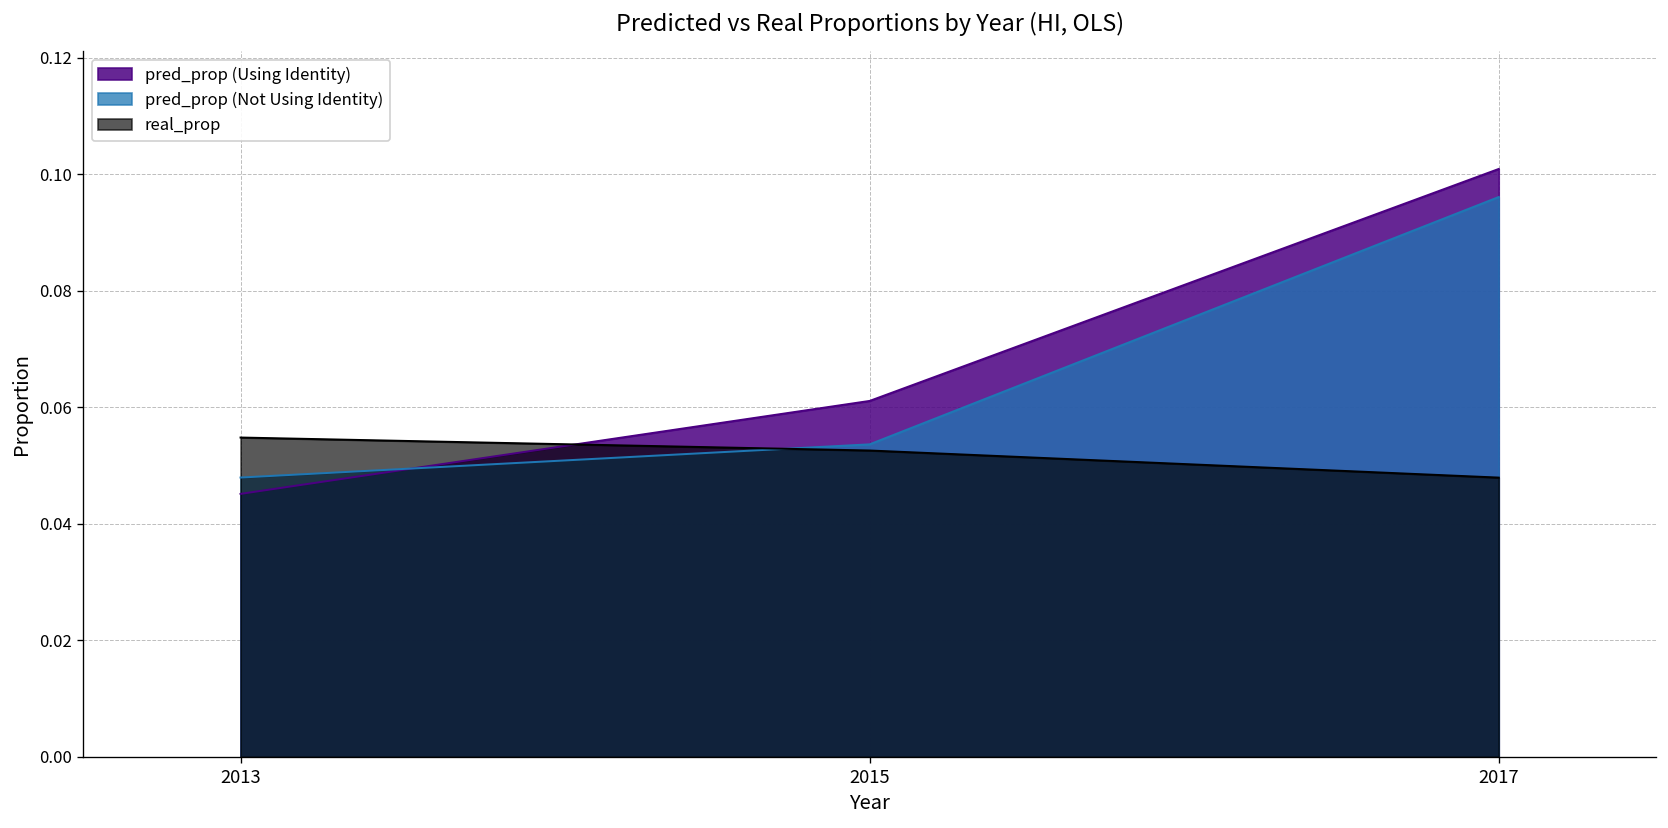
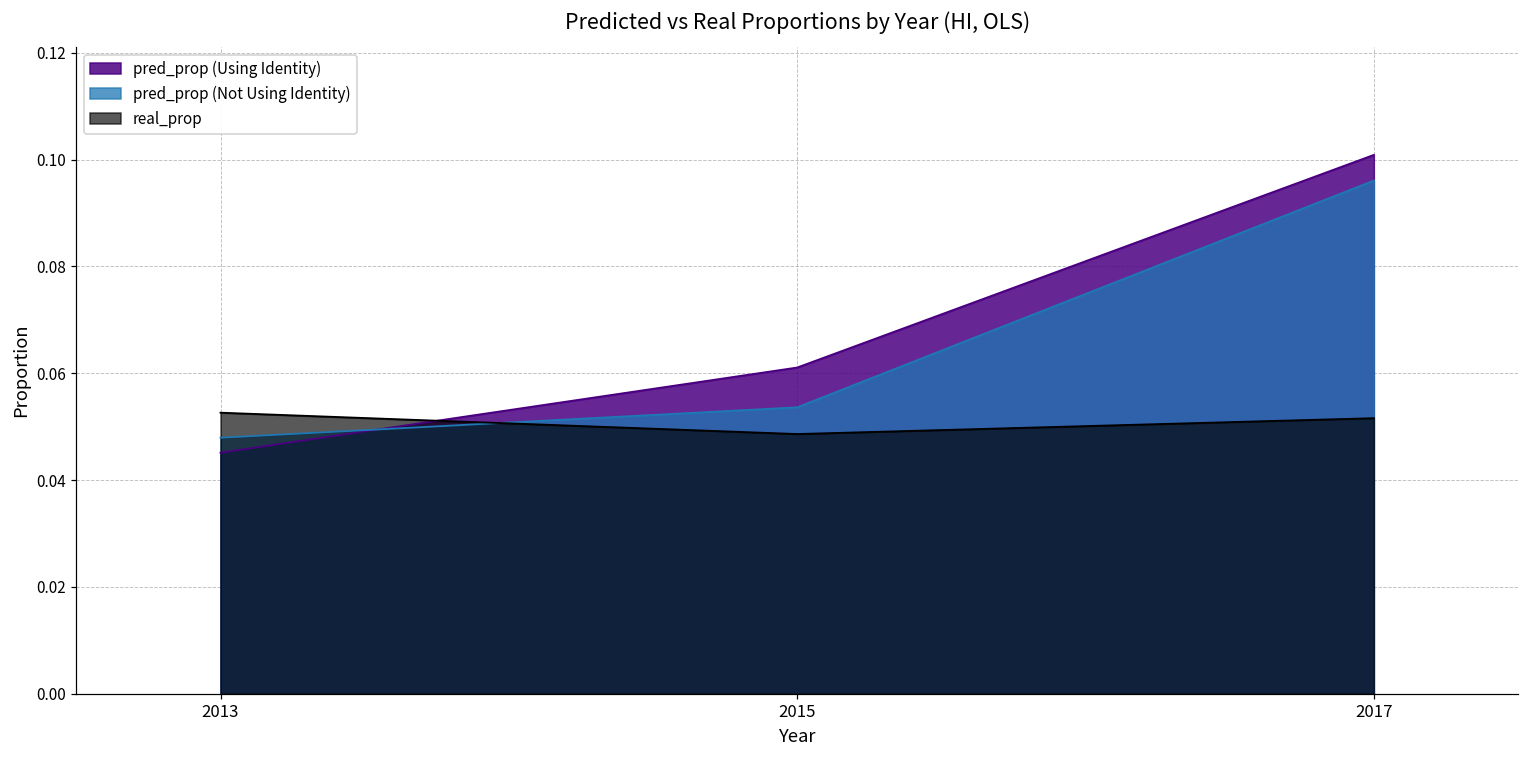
  {
    "pred_prop (Using Identity)": {
      "2013": 0.045,
      "2015": 0.061,
      "2017": 0.101
    },
    "pred_prop (Not Using Identity)": {
      "2013": 0.048,
      "2015": 0.054,
      "2017": 0.096
    },
    "real_prop": {
-     "2013": 0.055,
-     "2015": 0.053,
-     "2017": 0.048
+     "2013": 0.053,
+     "2015": 0.049,
+     "2017": 0.052
    }
  }
